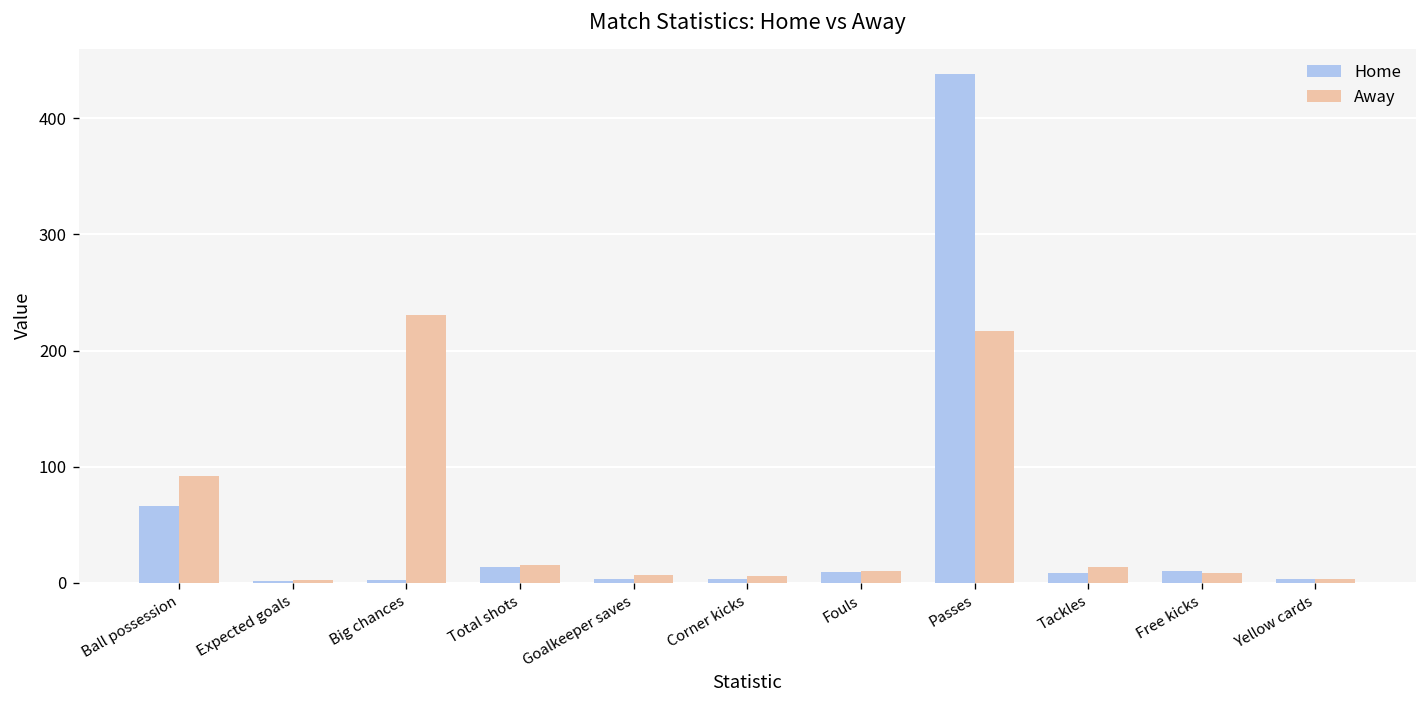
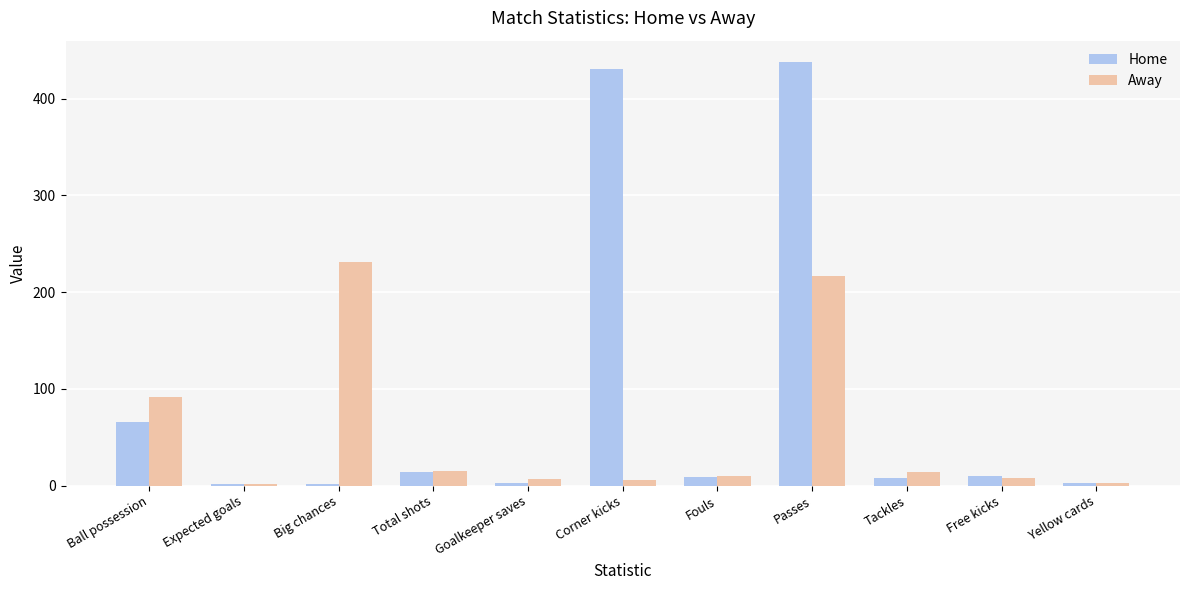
  {
    "Home": {
      "Ball possession": 70,
      "Total shots": 10,
      "Goalkeeper saves": 0,
-     "Corner kicks": 0,
+     "Corner kicks": 430,
      "Fouls": 10,
      "Passes": 440,
      "Tackles": 10,
      "Free kicks": 10,
      "Yellow cards": 0
    },
    "Away": {
      "Ball possession": 90,
      "Big chances": 230,
      "Total shots": 20,
      "Goalkeeper saves": 10,
      "Corner kicks": 10,
      "Fouls": 10,
      "Passes": 220,
      "Tackles": 10,
      "Free kicks": 10,
      "Yellow cards": 0
    }
  }
